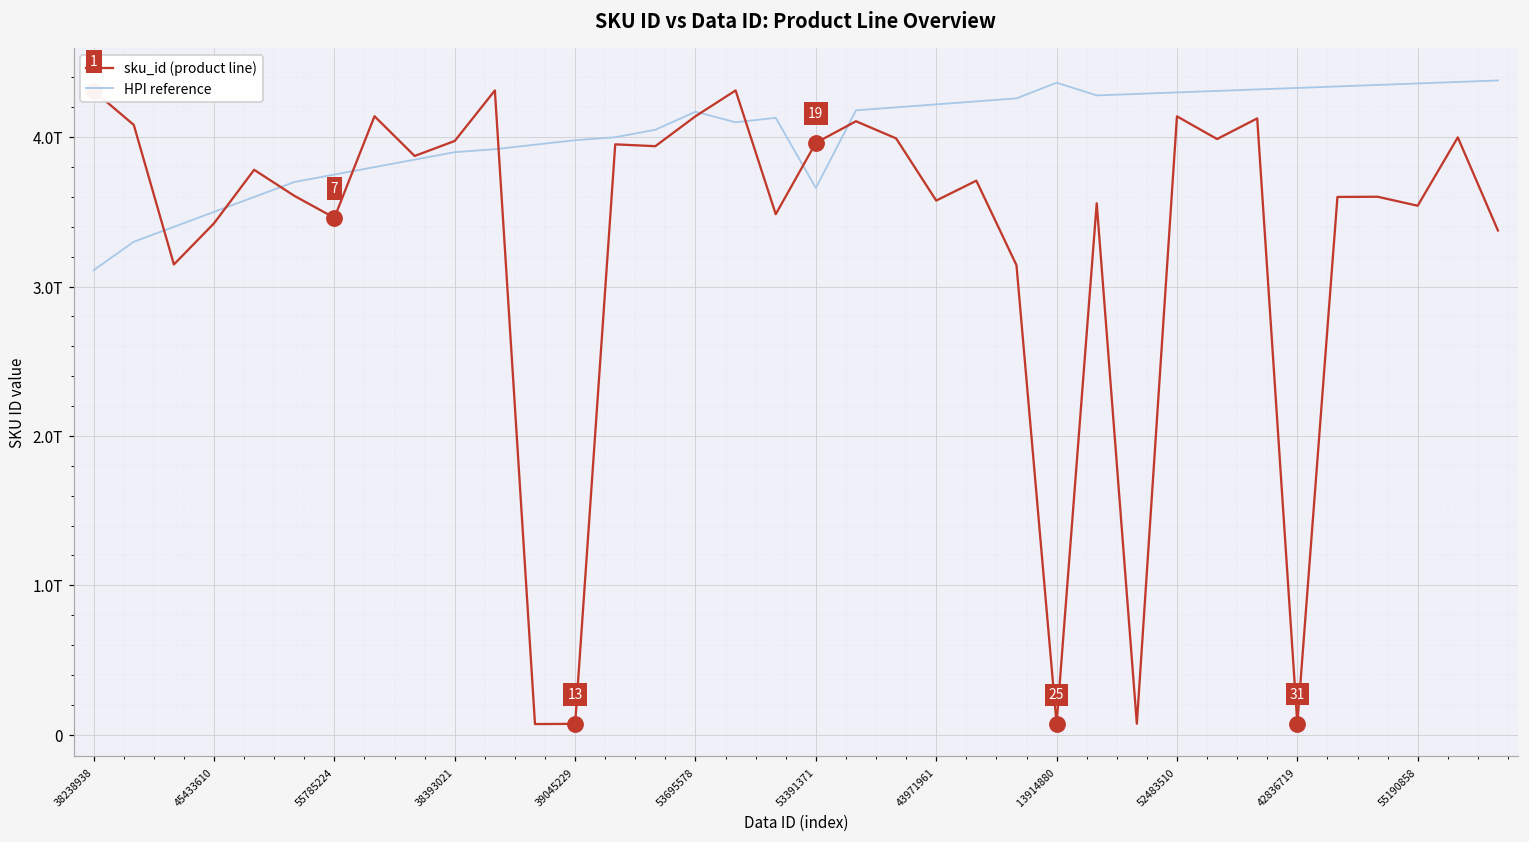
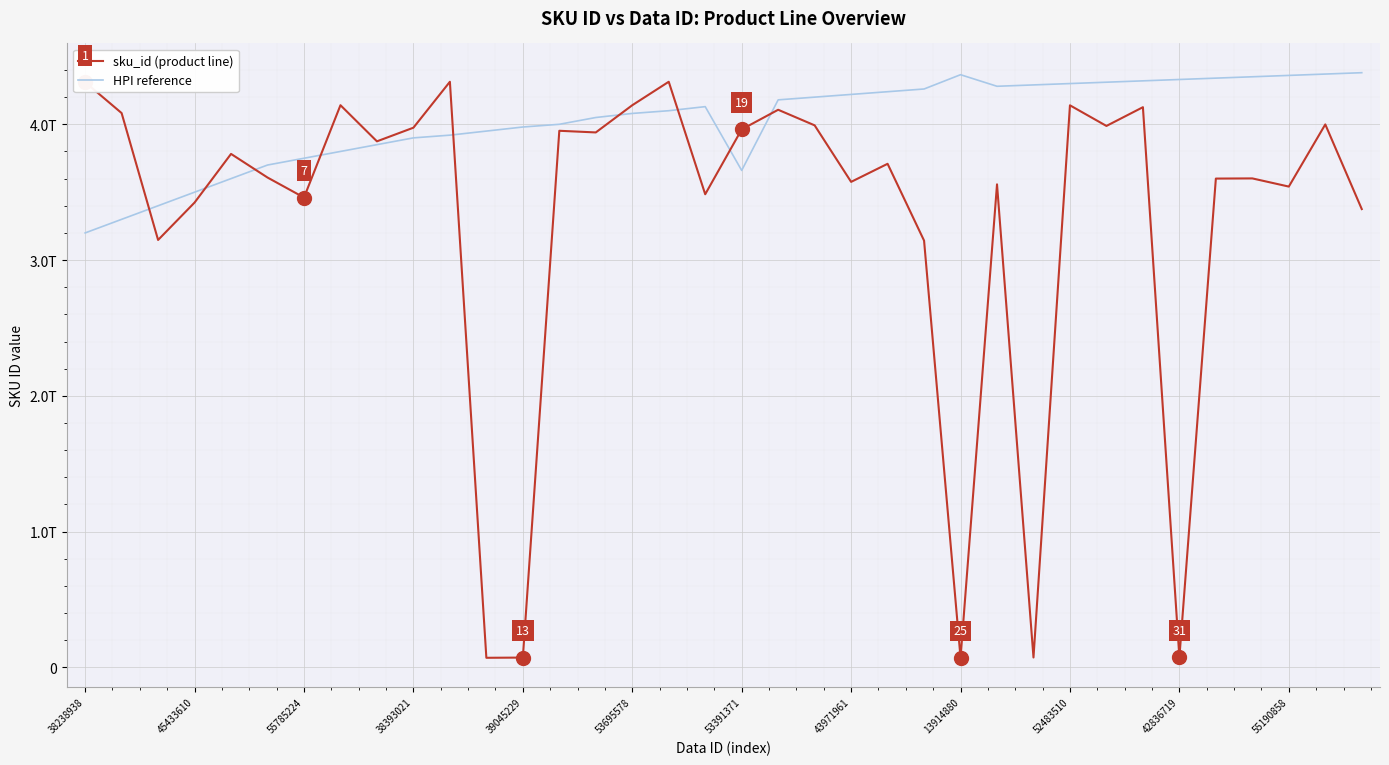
  {
    "HPI reference": {
-     "38238938": "3.11T",
+     "38238938": "3.20T",
      "45433610": "3.50T",
      "38393021": "3.90T",
      "39045229": "3.98T",
-     "53695578": "4.17T",
+     "53695578": "4.08T",
      "53391371": "3.66T",
      "43971961": "4.22T",
      "13914880": "4.37T",
      "52483510": "4.30T",
      "42836719": "4.33T",
      "55190858": "4.36T"
    }
  }
